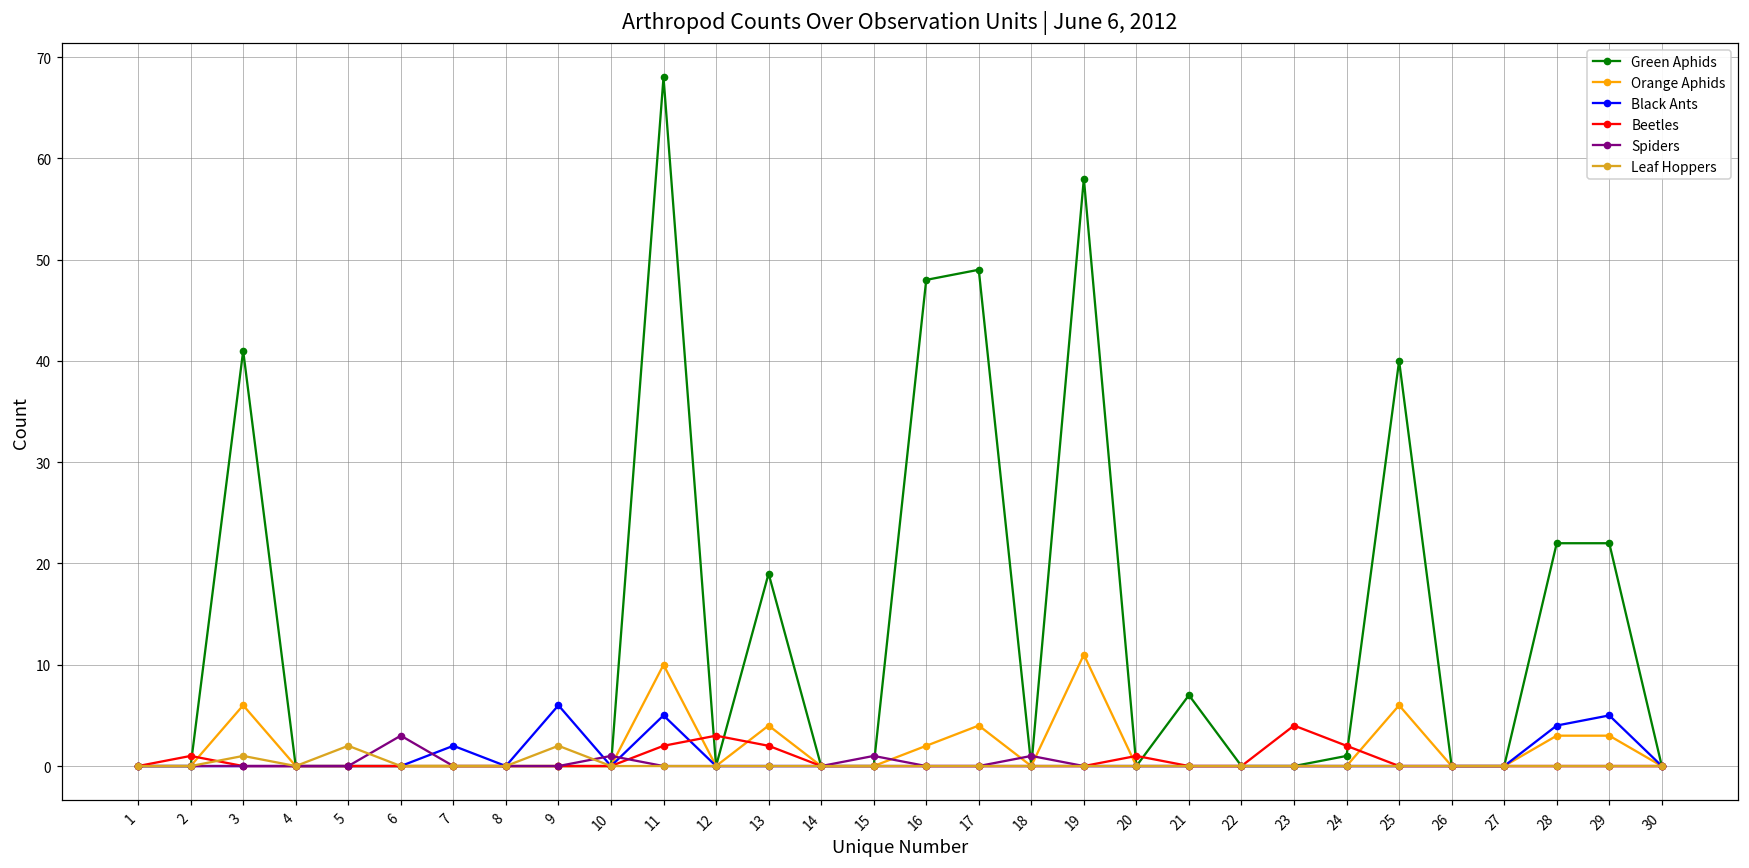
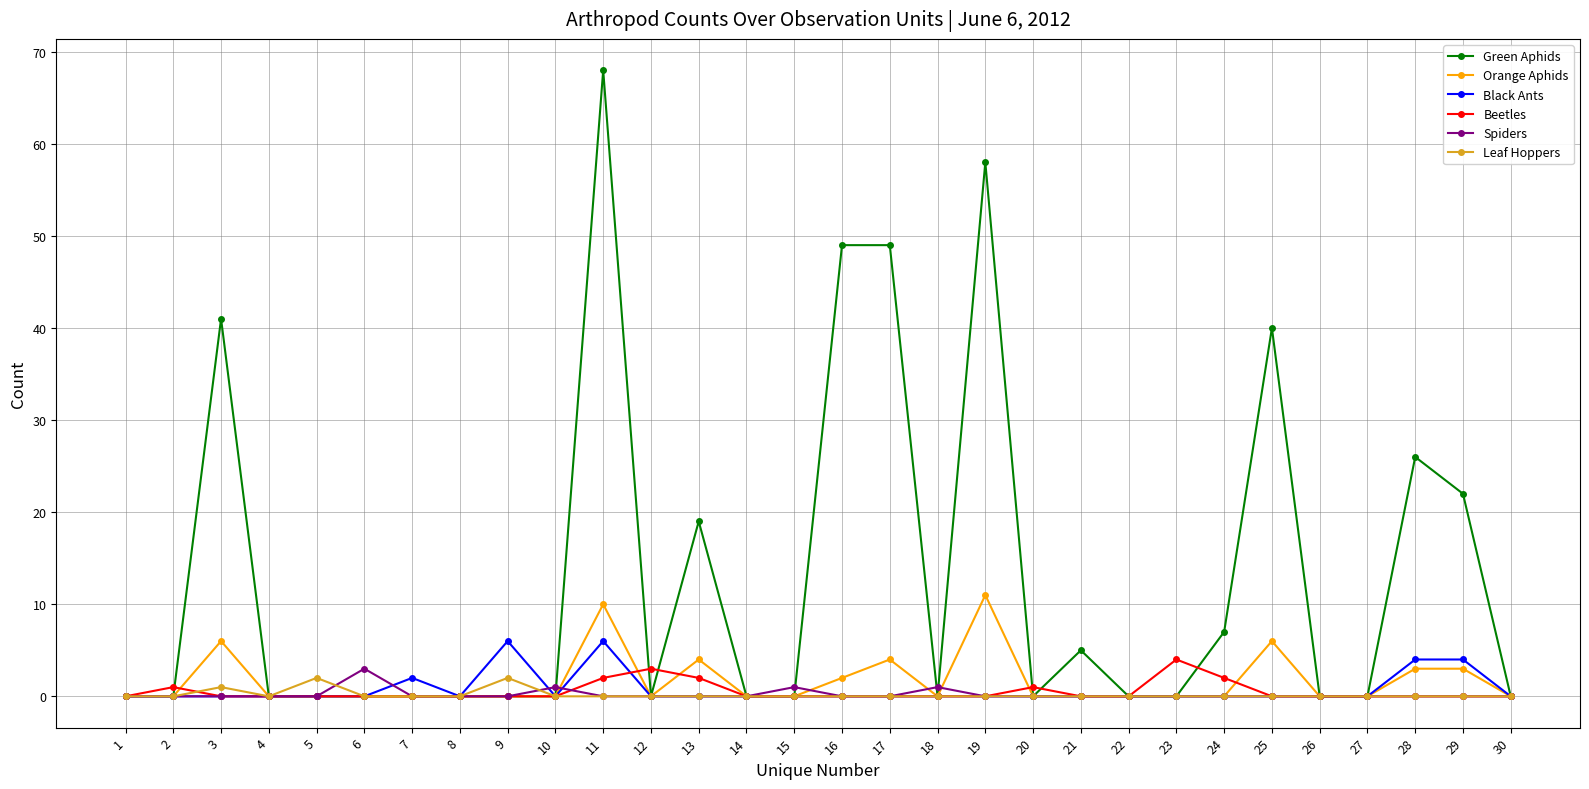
  {
    "Green Aphids": {
      "3": 41,
      "11": 68,
      "13": 19,
-     "16": 48,
+     "16": 49,
      "17": 49,
      "19": 58,
-     "21": 7,
-     "24": 1,
+     "21": 5,
+     "24": 7,
      "25": 40,
-     "28": 22,
+     "28": 26,
      "29": 22
    },
    "Black Ants": {
      "7": 2,
      "9": 6,
-     "11": 5,
+     "11": 6,
      "28": 4,
-     "29": 5
+     "29": 4
    },
    "Beetles": {
      "2": 1,
      "11": 2,
      "12": 3,
      "13": 2,
      "20": 1,
      "23": 4,
      "24": 2
    },
    "Spiders": {
      "6": 3,
      "10": 1,
      "15": 1,
      "18": 1
    }
  }
